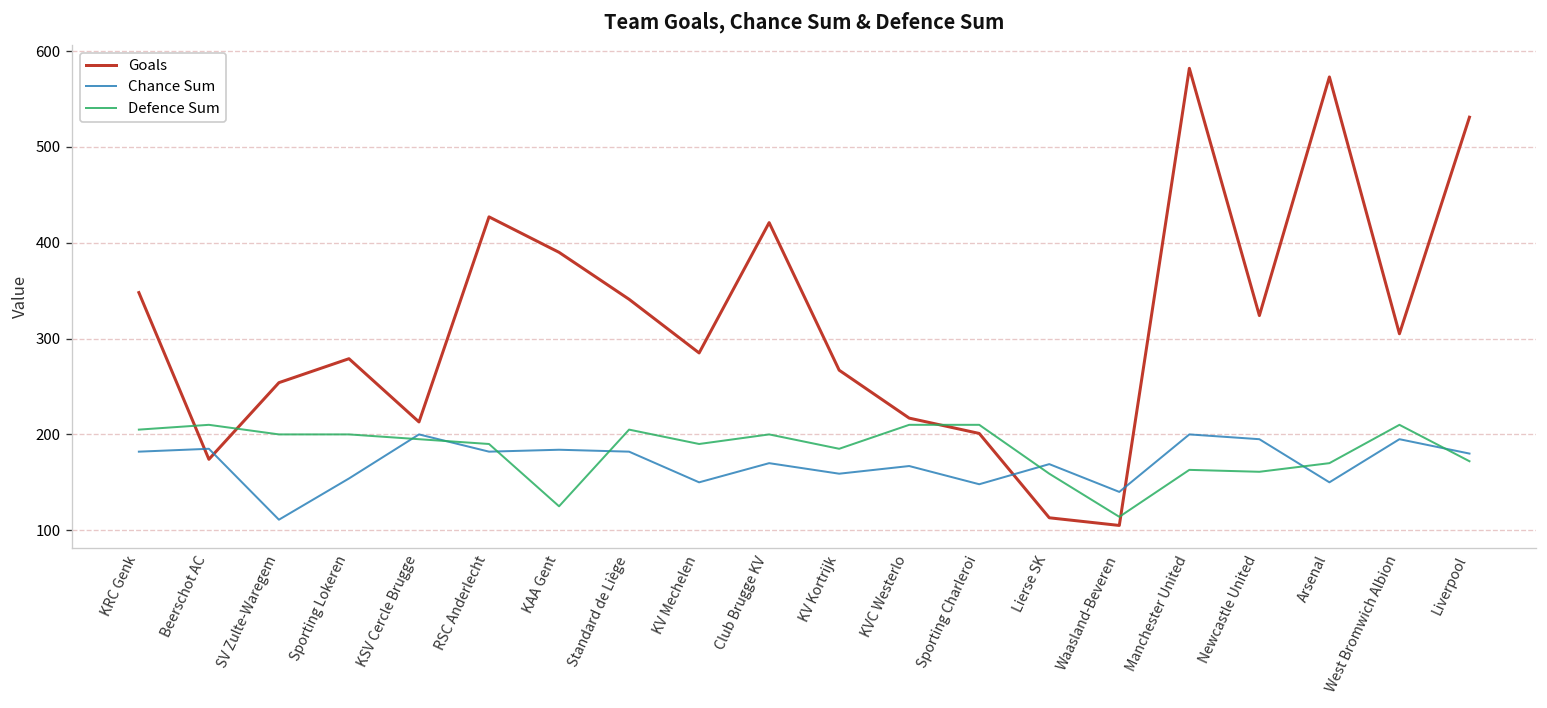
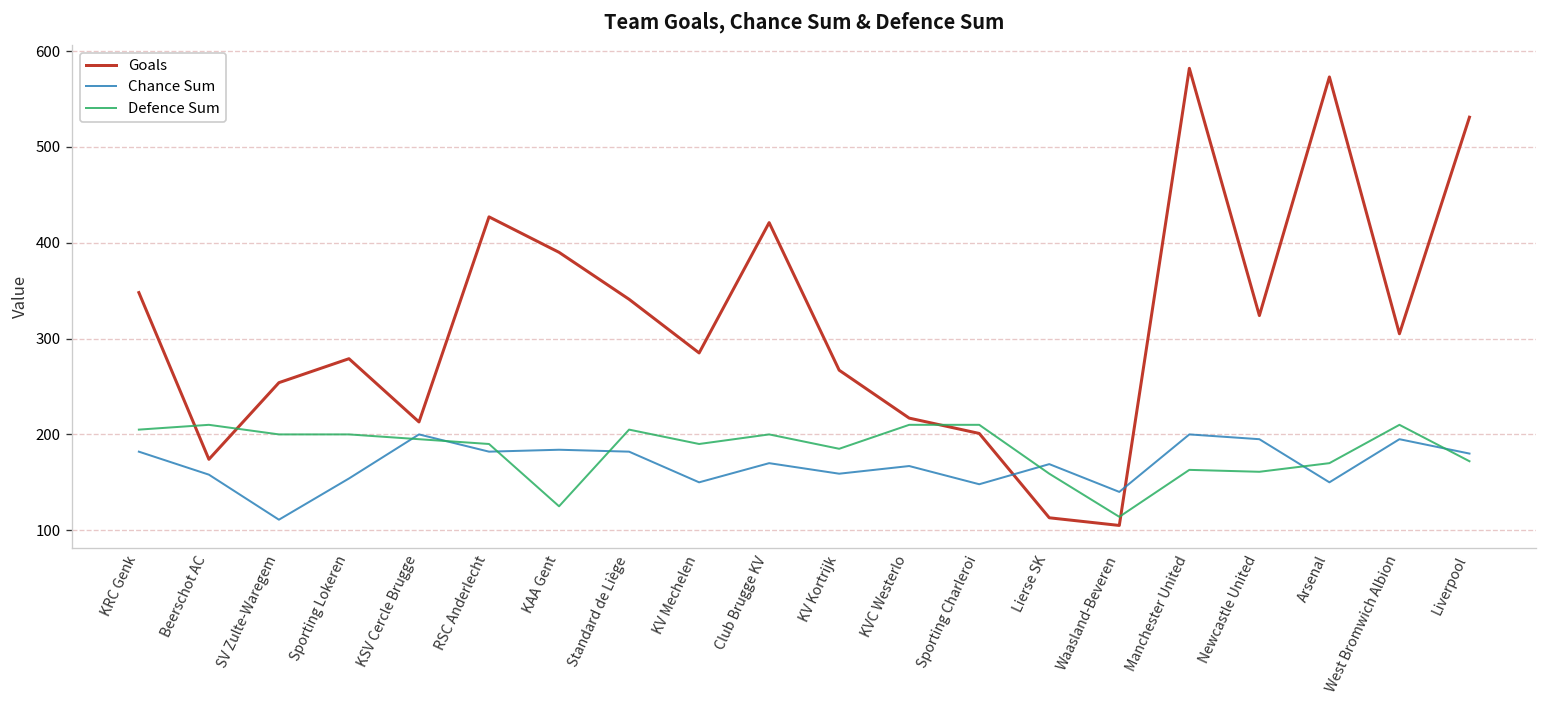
  {
    "Goals": {
      "KRC Genk": 350,
      "Beerschot AC": 170,
      "SV Zulte-Waregem": 250,
      "Sporting Lokeren": 280,
      "KSV Cercle Brugge": 210,
      "RSC Anderlecht": 430,
      "KAA Gent": 390,
      "Standard de Liège": 340,
      "KV Mechelen": 290,
      "Club Brugge KV": 420,
      "KV Kortrijk": 270,
      "KVC Westerlo": 220,
      "Sporting Charleroi": 200,
      "Lierse SK": 110,
      "Waasland-Beveren": 110,
      "Manchester United": 580,
      "Newcastle United": 320,
      "Arsenal": 570,
      "West Bromwich Albion": 310,
      "Liverpool": 530
    },
    "Chance Sum": {
      "KRC Genk": 180,
-     "Beerschot AC": 190,
+     "Beerschot AC": 160,
      "SV Zulte-Waregem": 110,
      "Sporting Lokeren": 150,
      "KSV Cercle Brugge": 200,
      "RSC Anderlecht": 180,
      "KAA Gent": 180,
      "Standard de Liège": 180,
      "KV Mechelen": 150,
      "Club Brugge KV": 170,
      "KV Kortrijk": 160,
      "KVC Westerlo": 170,
      "Sporting Charleroi": 150,
      "Lierse SK": 170,
      "Waasland-Beveren": 140,
      "Manchester United": 200,
      "Newcastle United": 200,
      "Arsenal": 150,
      "West Bromwich Albion": 200,
      "Liverpool": 180
    },
    "Defence Sum": {
      "KRC Genk": 210,
      "Beerschot AC": 210,
      "SV Zulte-Waregem": 200,
      "Sporting Lokeren": 200,
      "KSV Cercle Brugge": 200,
      "RSC Anderlecht": 190,
      "KAA Gent": 130,
      "Standard de Liège": 210,
      "KV Mechelen": 190,
      "Club Brugge KV": 200,
      "KV Kortrijk": 190,
      "KVC Westerlo": 210,
      "Sporting Charleroi": 210,
      "Lierse SK": 160,
      "Waasland-Beveren": 110,
      "Manchester United": 160,
      "Newcastle United": 160,
      "Arsenal": 170,
      "West Bromwich Albion": 210,
      "Liverpool": 170
    }
  }
